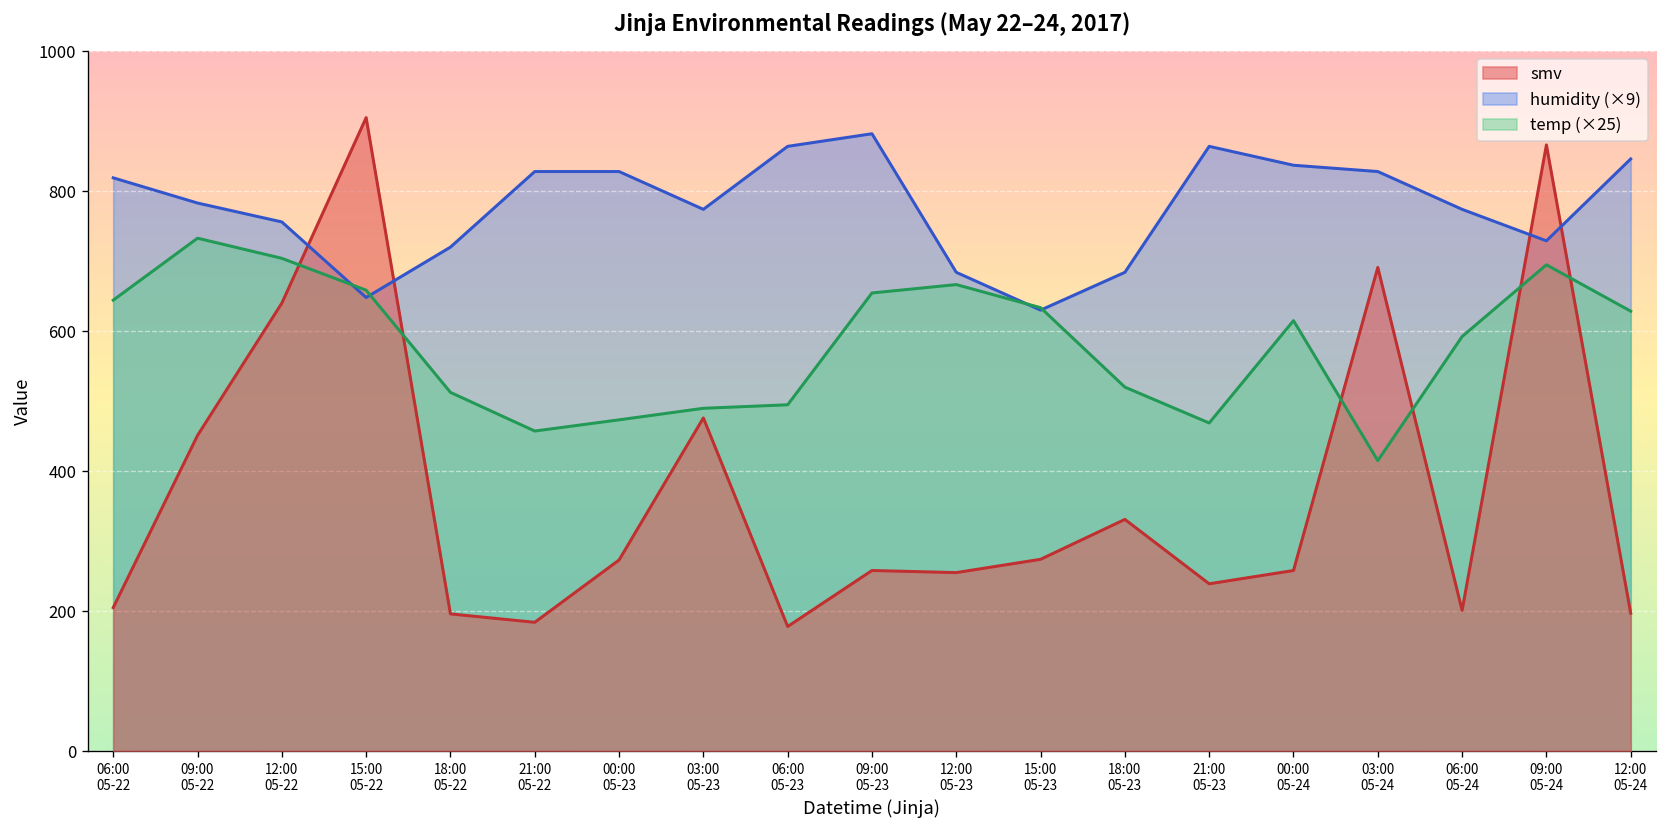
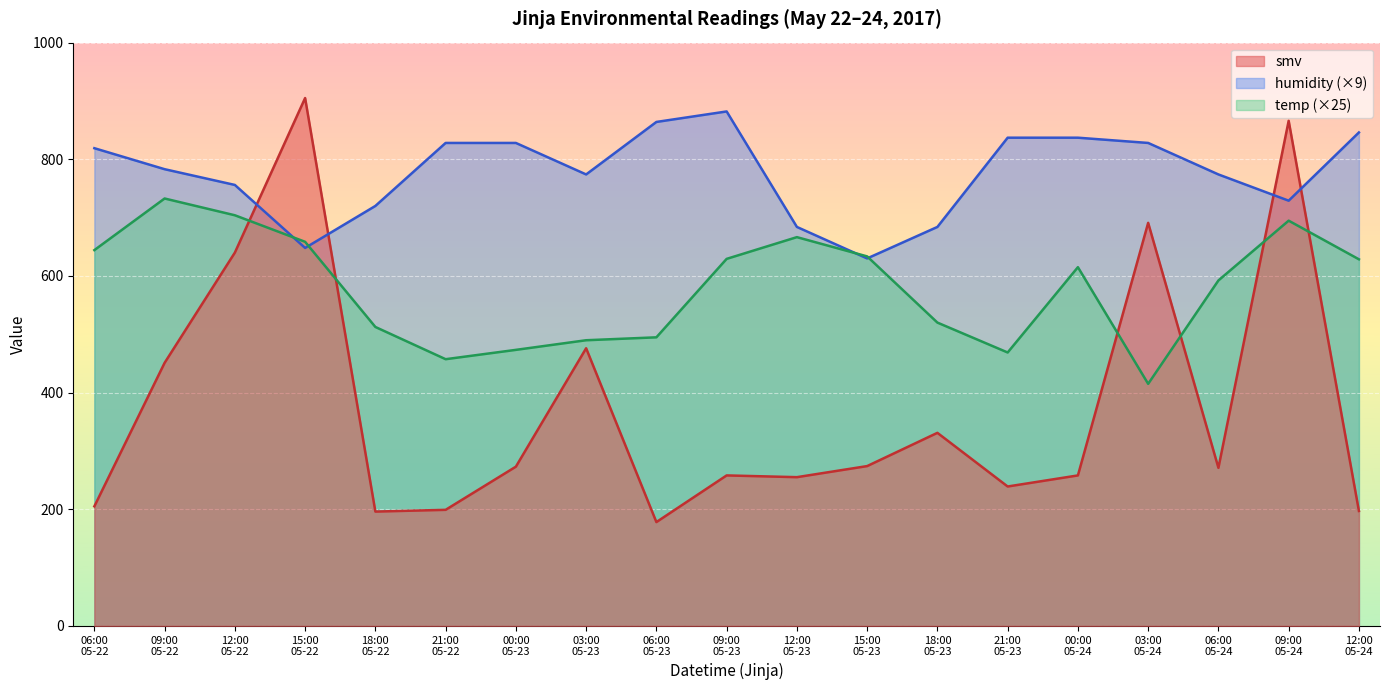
  {
    "smv": {
      "06:00 05-22": 210,
      "09:00 05-22": 450,
      "12:00 05-22": 640,
      "15:00 05-22": 910,
      "18:00 05-22": 200,
-     "21:00 05-22": 180,
+     "21:00 05-22": 200,
      "00:00 05-23": 270,
      "03:00 05-23": 480,
      "06:00 05-23": 180,
      "09:00 05-23": 260,
      "12:00 05-23": 260,
      "15:00 05-23": 270,
      "18:00 05-23": 330,
      "21:00 05-23": 240,
      "00:00 05-24": 260,
      "03:00 05-24": 690,
-     "06:00 05-24": 200,
+     "06:00 05-24": 270,
      "09:00 05-24": 870,
      "12:00 05-24": 200
    },
    "humidity (×9)": {
      "06:00 05-22": 820,
      "09:00 05-22": 780,
      "12:00 05-22": 760,
      "15:00 05-22": 650,
      "18:00 05-22": 720,
      "21:00 05-22": 830,
      "00:00 05-23": 830,
      "03:00 05-23": 770,
      "06:00 05-23": 860,
      "09:00 05-23": 880,
      "12:00 05-23": 680,
      "18:00 05-23": 680,
-     "21:00 05-23": 860,
+     "21:00 05-23": 840,
      "00:00 05-24": 840,
      "03:00 05-24": 830,
      "06:00 05-24": 770,
      "09:00 05-24": 730,
      "12:00 05-24": 850
    },
    "temp (×25)": {
      "06:00 05-22": 640,
      "09:00 05-22": 730,
      "12:00 05-22": 700,
      "15:00 05-22": 660,
      "18:00 05-22": 510,
      "21:00 05-22": 460,
      "00:00 05-23": 470,
      "03:00 05-23": 490,
      "06:00 05-23": 490,
-     "09:00 05-23": 650,
+     "09:00 05-23": 630,
      "12:00 05-23": 670,
      "18:00 05-23": 520,
      "21:00 05-23": 470,
      "00:00 05-24": 620,
      "03:00 05-24": 420,
      "06:00 05-24": 590,
      "09:00 05-24": 690,
      "12:00 05-24": 630
    }
  }
